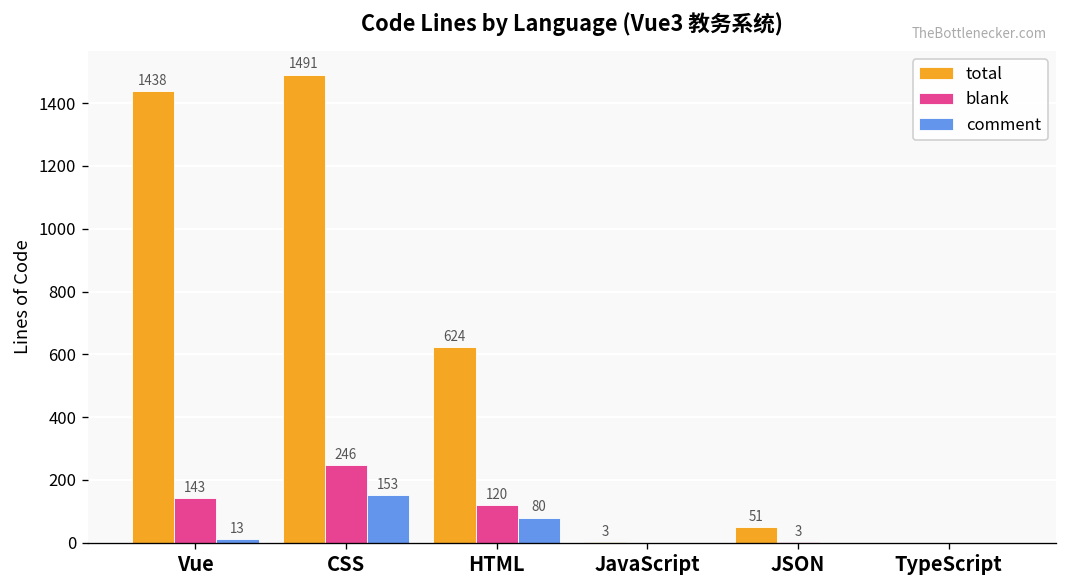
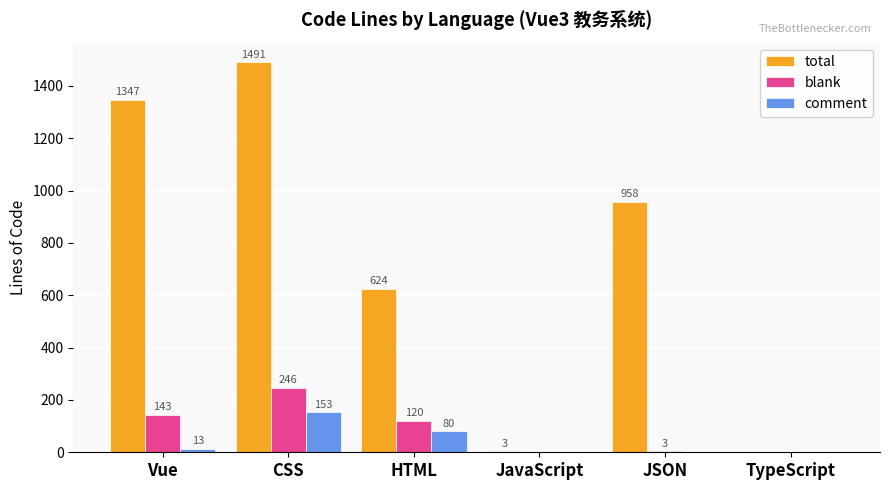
  {
    "total": {
-     "Vue": 1438,
+     "Vue": 1347,
      "CSS": 1491,
      "HTML": 624,
      "JavaScript": 3,
-     "JSON": 51
+     "JSON": 958
    },
    "blank": {
      "Vue": 143,
      "CSS": 246,
      "HTML": 120,
      "JSON": 3
    },
    "comment": {
      "Vue": 13,
      "CSS": 153,
      "HTML": 80
    }
  }
